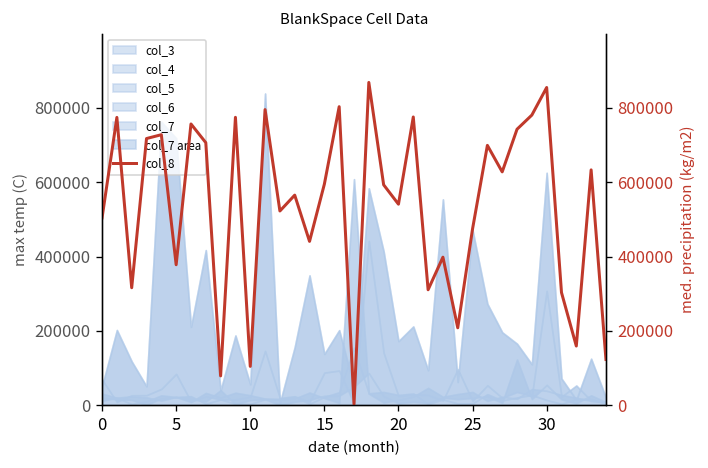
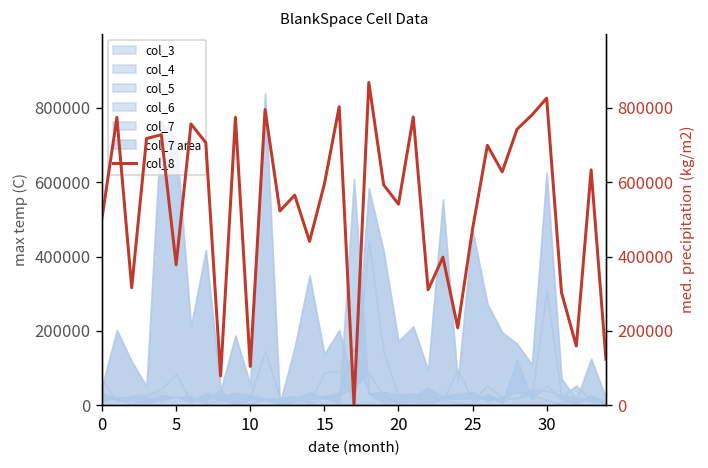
  {
    "col_8": {
      "0": 500000,
      "5": 380000,
      "10": 100000,
      "15": 590000,
      "20": 540000,
      "25": 470000,
-     "30": 850000
+     "30": 830000
    }
  }
